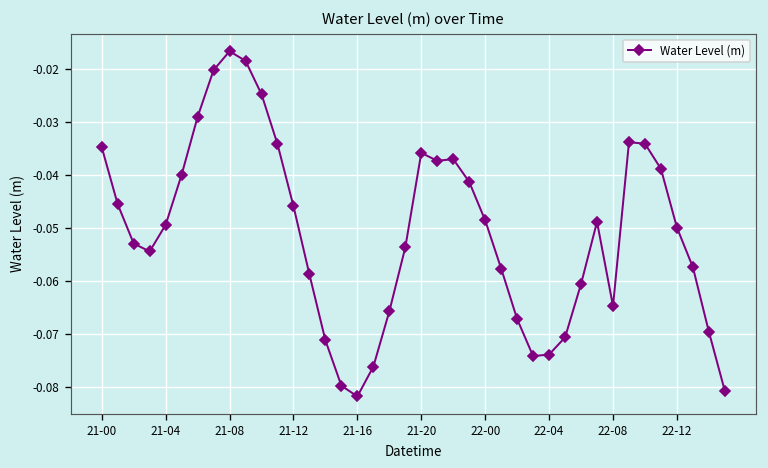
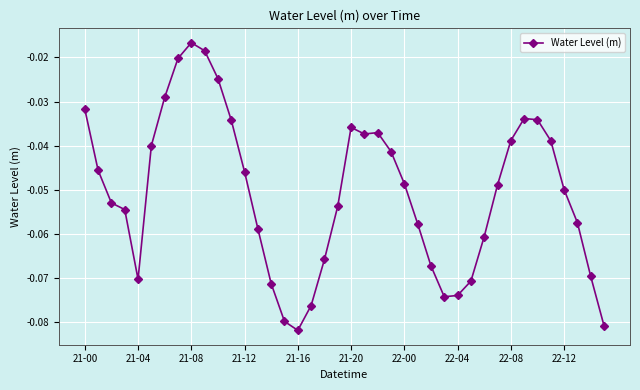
  {
-   "21-00": -0.035,
-   "21-04": -0.049,
+   "21-00": -0.032,
+   "21-04": -0.070,
    "21-08": -0.017,
    "21-12": -0.046,
    "21-16": -0.082,
    "21-20": -0.036,
    "22-00": -0.049,
    "22-04": -0.074,
-   "22-08": -0.065,
+   "22-08": -0.039,
    "22-12": -0.050
  }
